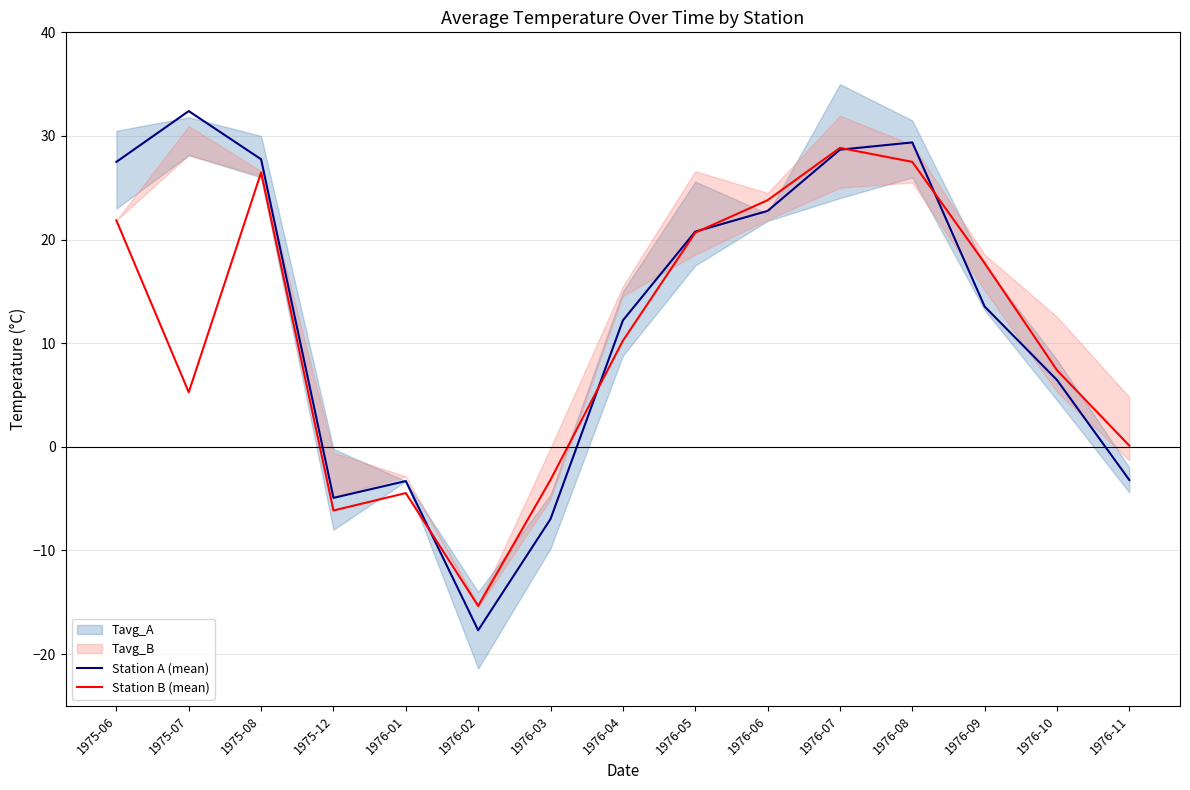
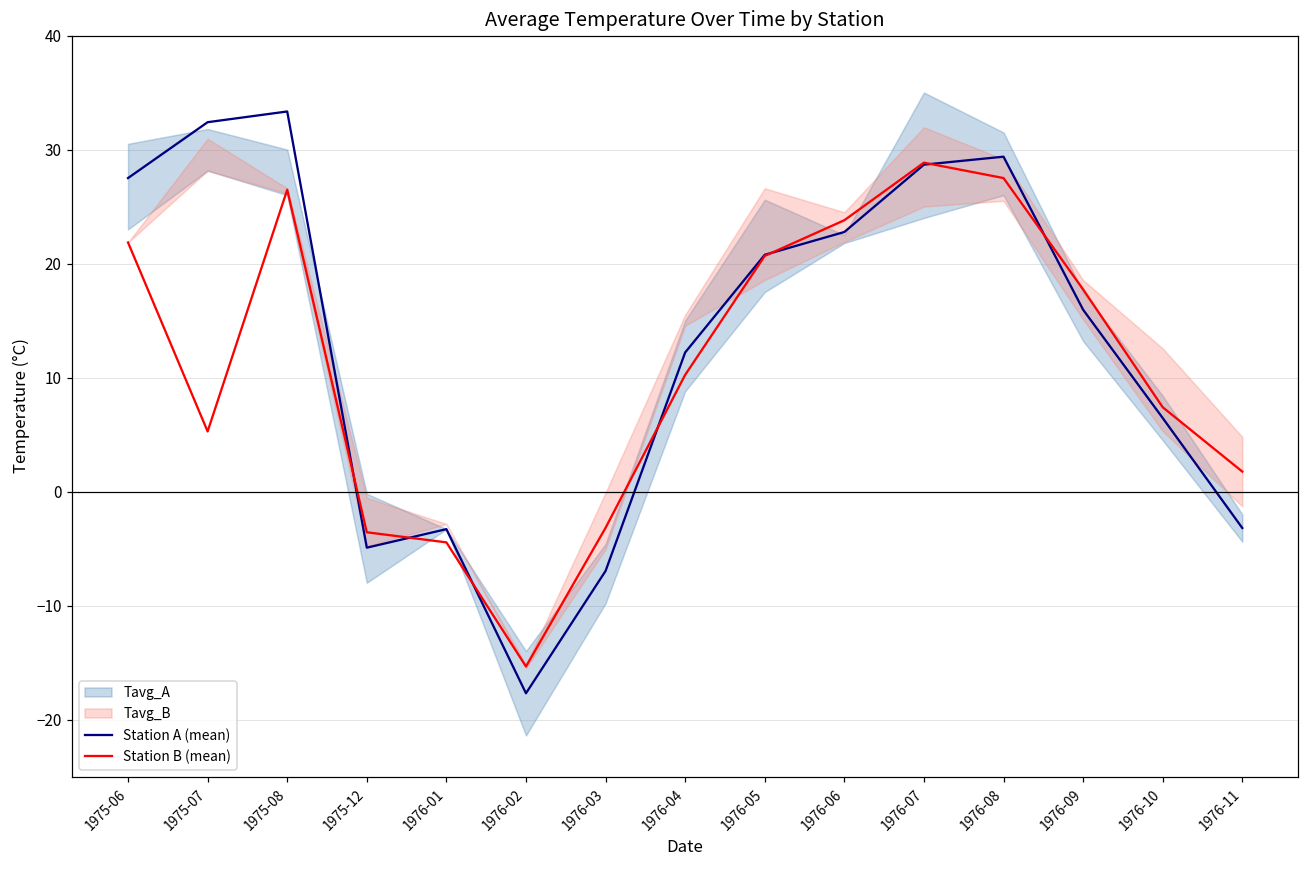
  {
    "Station A (mean)": {
      "1975-06": 27.5,
      "1975-07": 32.4,
-     "1975-08": 27.8,
+     "1975-08": 33.3,
      "1975-12": -4.9,
      "1976-02": -17.7,
      "1976-03": -7.0,
      "1976-04": 12.2,
      "1976-06": 22.8,
-     "1976-09": 13.5,
+     "1976-09": 16.0,
      "1976-10": 6.5,
      "1976-11": -3.2
    },
    "Station B (mean)": {
      "1975-07": 5.3,
-     "1975-12": -6.1,
+     "1975-12": -3.6,
      "1976-01": -4.5,
      "1976-03": -3.2,
      "1976-04": 10.2,
      "1976-06": 23.8,
      "1976-08": 27.5,
      "1976-10": 7.4,
-     "1976-11": 0.1
+     "1976-11": 1.8
    }
  }
